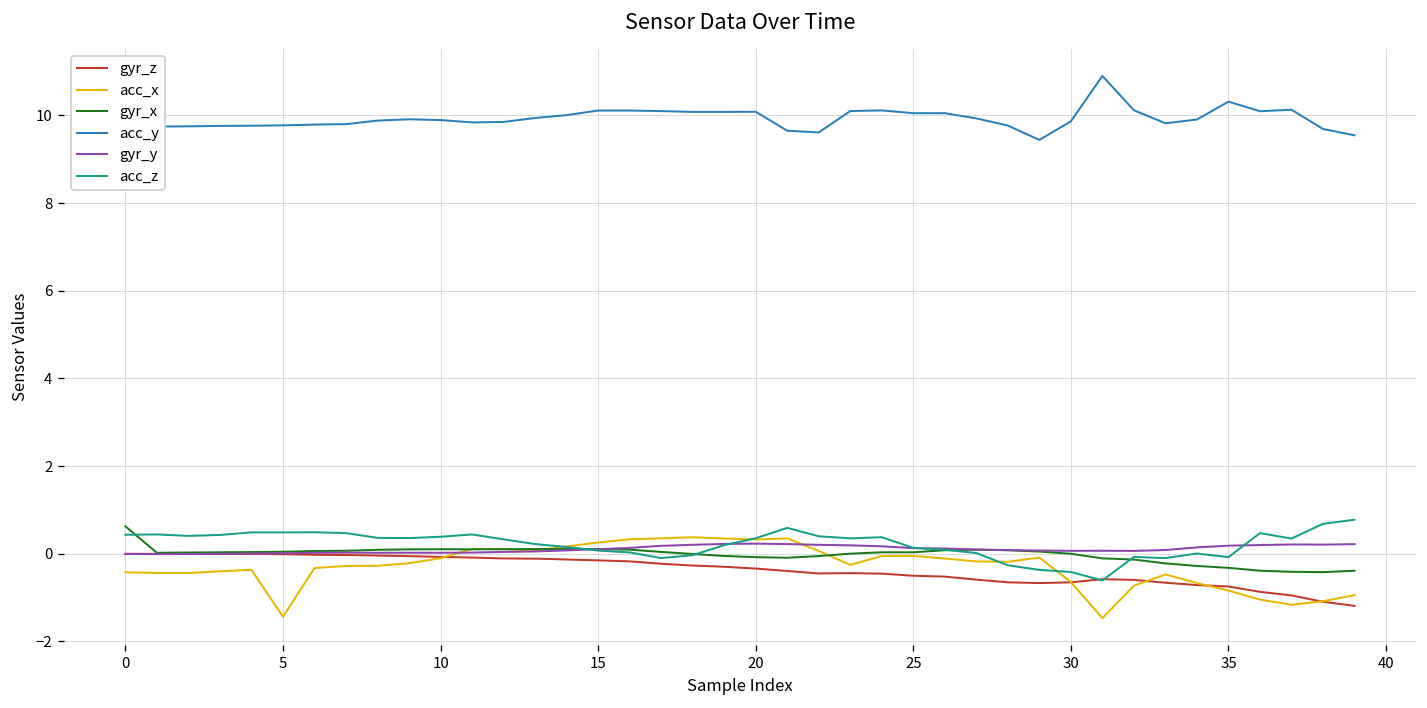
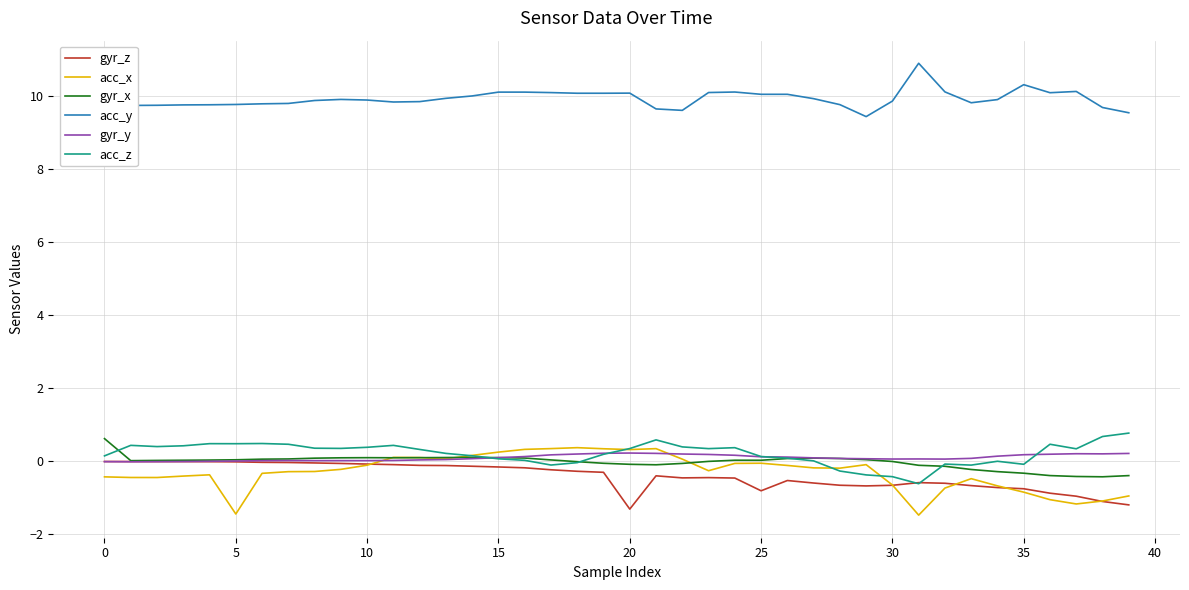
  {
    "gyr_z": {
      "15": -0.2,
-     "20": -0.3,
-     "25": -0.5,
+     "20": -1.3,
+     "25": -0.8,
      "35": -0.7
    },
    "acc_x": {
      "0": -0.4,
      "5": -1.4,
      "15": 0.3,
      "25": 0.0,
      "35": -0.8
    },
    "gyr_x": {
      "0": 0.6,
      "10": 0.1,
      "20": -0.1,
      "25": 0.0,
      "35": -0.3
    },
    "acc_y": {
      "5": 9.8,
      "10": 9.9,
      "15": 10.1,
      "20": 10.1,
      "25": 10.1,
      "30": 9.9,
      "35": 10.3
    },
    "gyr_y": {
      "10": 0.0,
      "20": 0.2,
      "35": 0.2
    },
    "acc_z": {
-     "0": 0.4,
+     "0": 0.2,
      "5": 0.5,
      "10": 0.4,
      "30": -0.4,
      "35": -0.1
    }
  }
